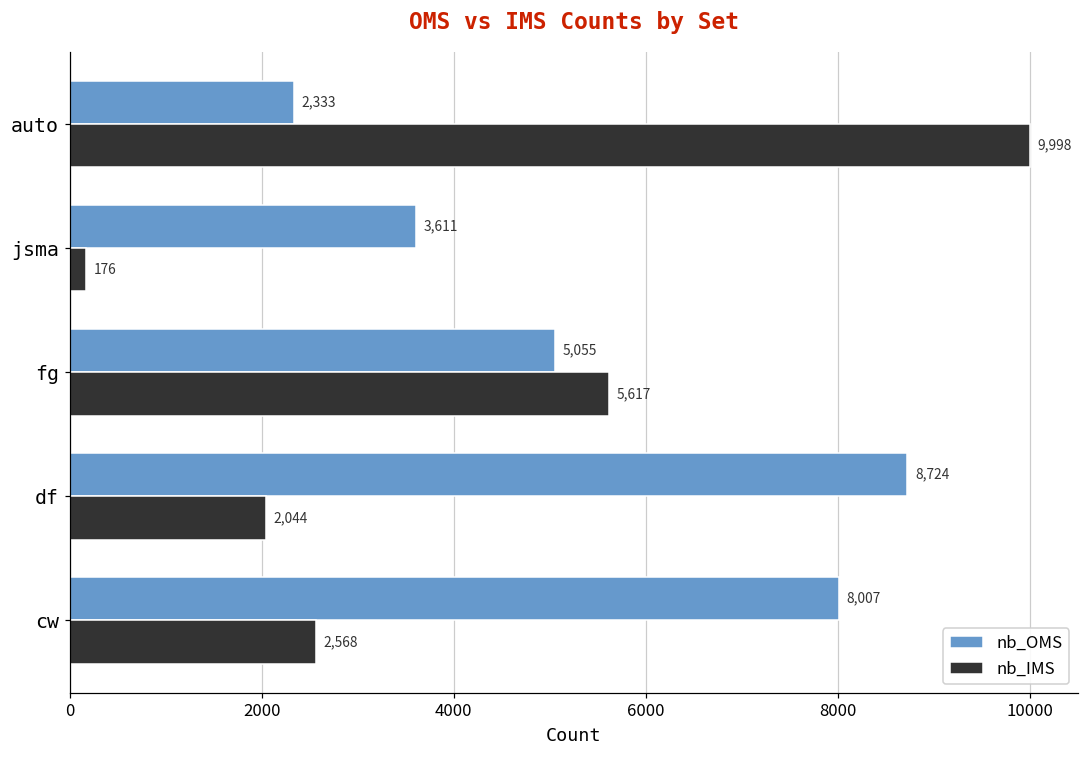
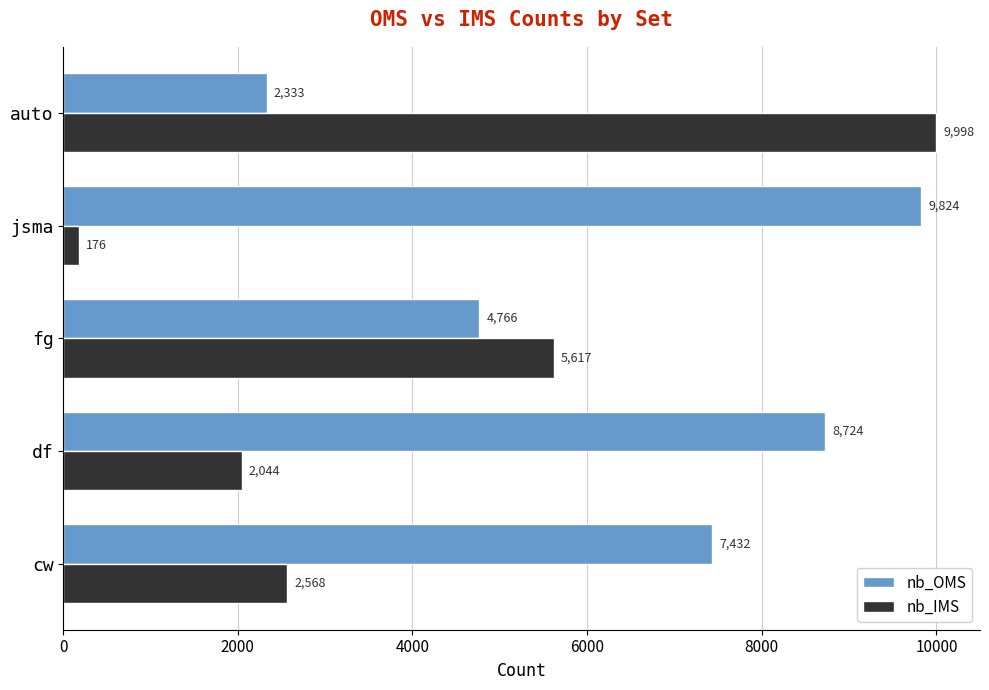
  {
    "nb_OMS": {
      "auto": "2,333",
-     "jsma": "3,611",
-     "fg": "5,055",
+     "jsma": "9,824",
+     "fg": "4,766",
      "df": "8,724",
-     "cw": "8,007"
+     "cw": "7,432"
    },
    "nb_IMS": {
      "auto": "9,998",
      "jsma": "176",
      "fg": "5,617",
      "df": "2,044",
      "cw": "2,568"
    }
  }
